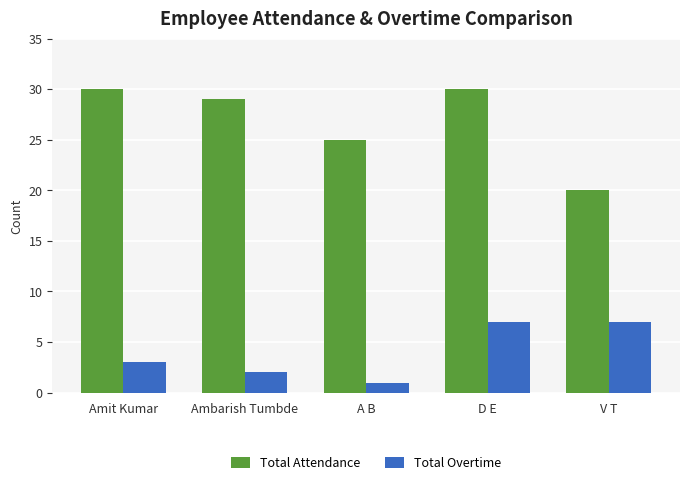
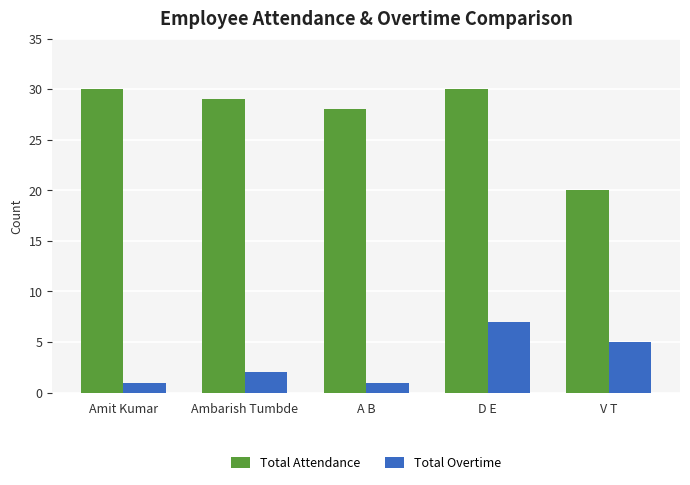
  {
    "Total Attendance": {
      "Amit Kumar": 30,
      "Ambarish Tumbde": 29,
-     "A B": 25,
+     "A B": 28,
      "D E": 30,
      "V T": 20
    },
    "Total Overtime": {
-     "Amit Kumar": 3,
+     "Amit Kumar": 1,
      "Ambarish Tumbde": 2,
      "A B": 1,
      "D E": 7,
-     "V T": 7
+     "V T": 5
    }
  }
